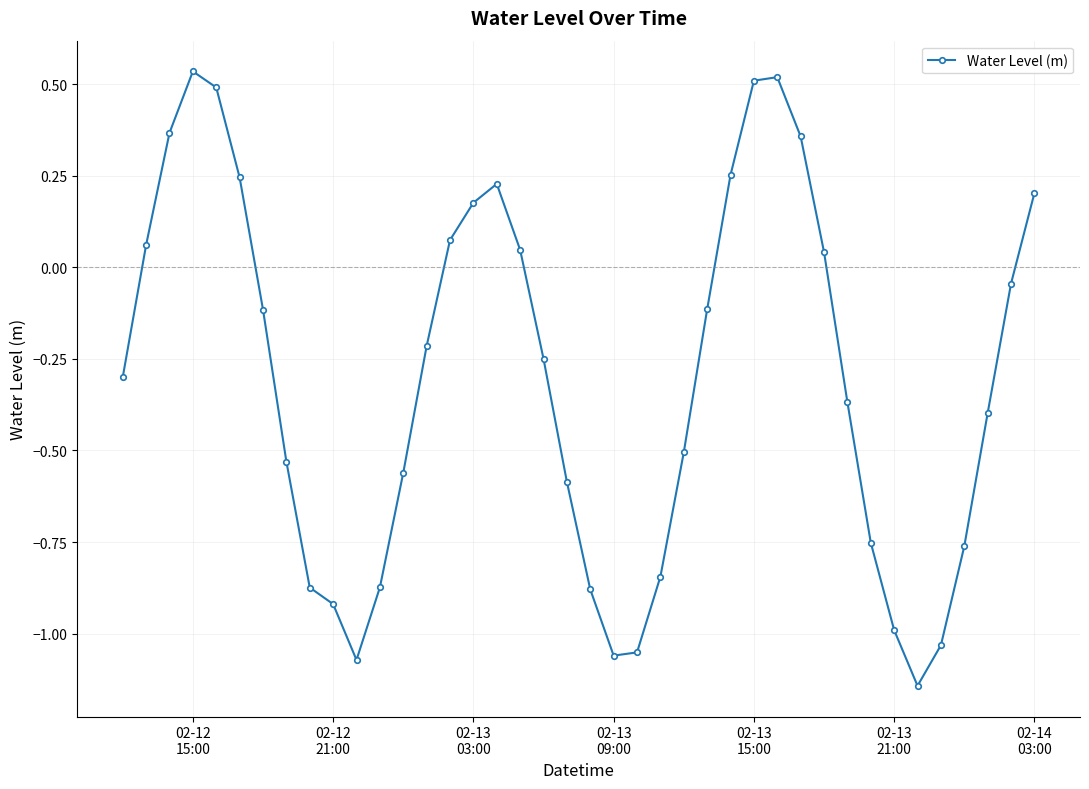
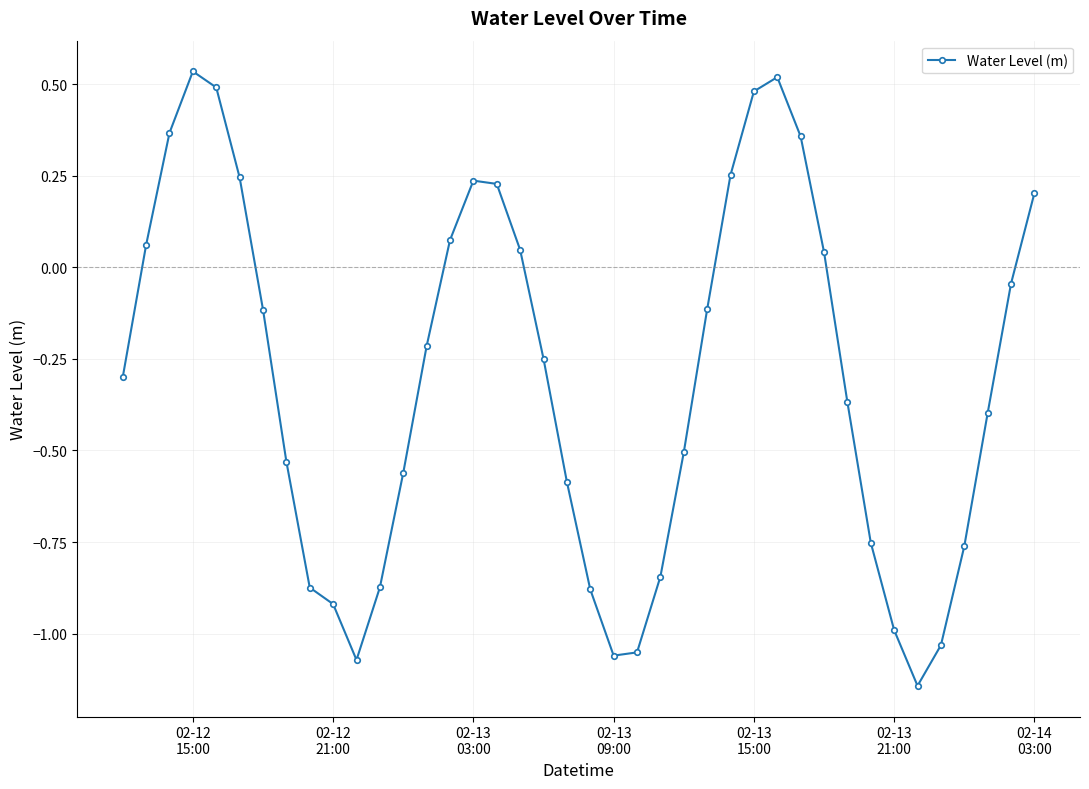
  {
    "02-12 15:00": 0.53,
    "02-12 21:00": -0.92,
-   "02-13 03:00": 0.18,
+   "02-13 03:00": 0.24,
    "02-13 09:00": -1.06,
-   "02-13 15:00": 0.51,
+   "02-13 15:00": 0.48,
    "02-13 21:00": -0.99,
    "02-14 03:00": 0.20
  }
